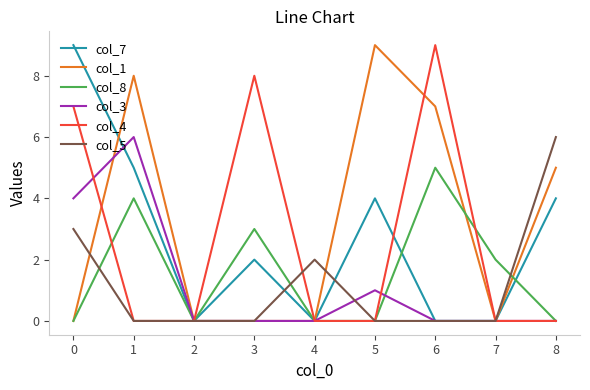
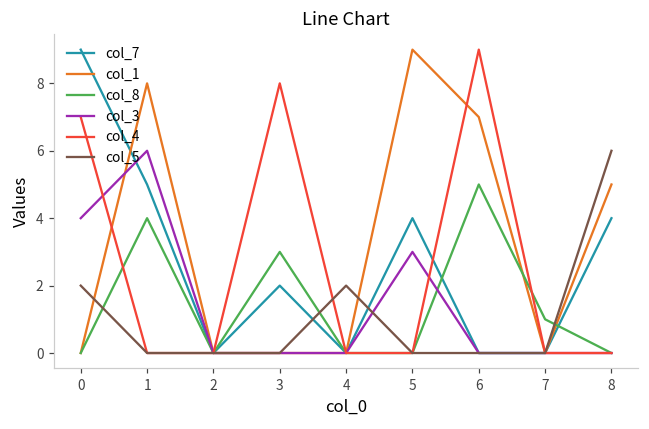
  {
    "col_7": {
      "0": 9,
      "1": 5,
      "3": 2,
      "5": 4,
      "8": 4
    },
    "col_8": {
      "1": 4,
      "3": 3,
      "6": 5,
-     "7": 2
+     "7": 1
    },
    "col_3": {
      "0": 4,
      "1": 6,
-     "5": 1
+     "5": 3
    },
    "col_5": {
-     "0": 3,
+     "0": 2,
      "4": 2,
      "8": 6
    }
  }
